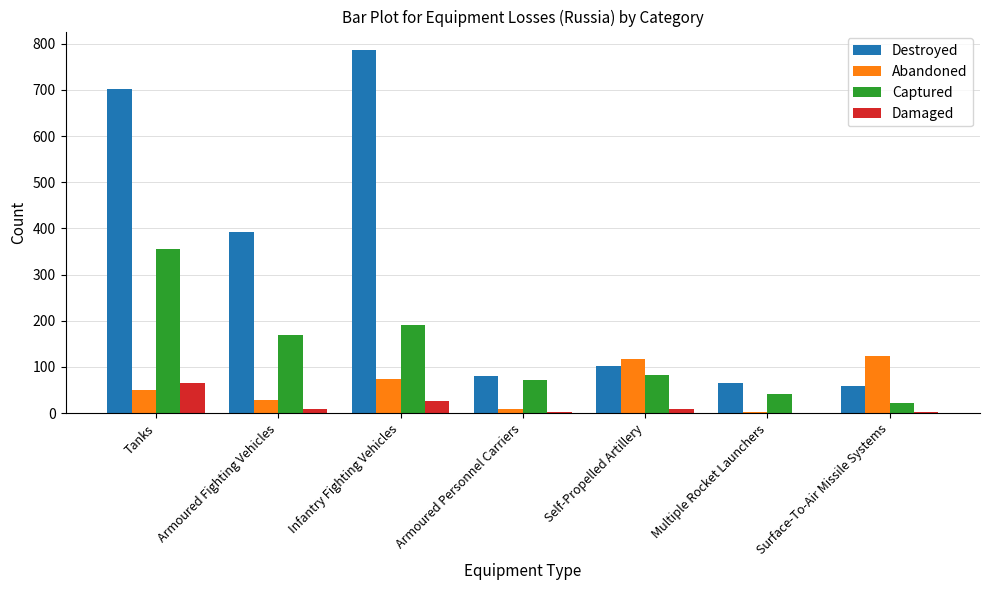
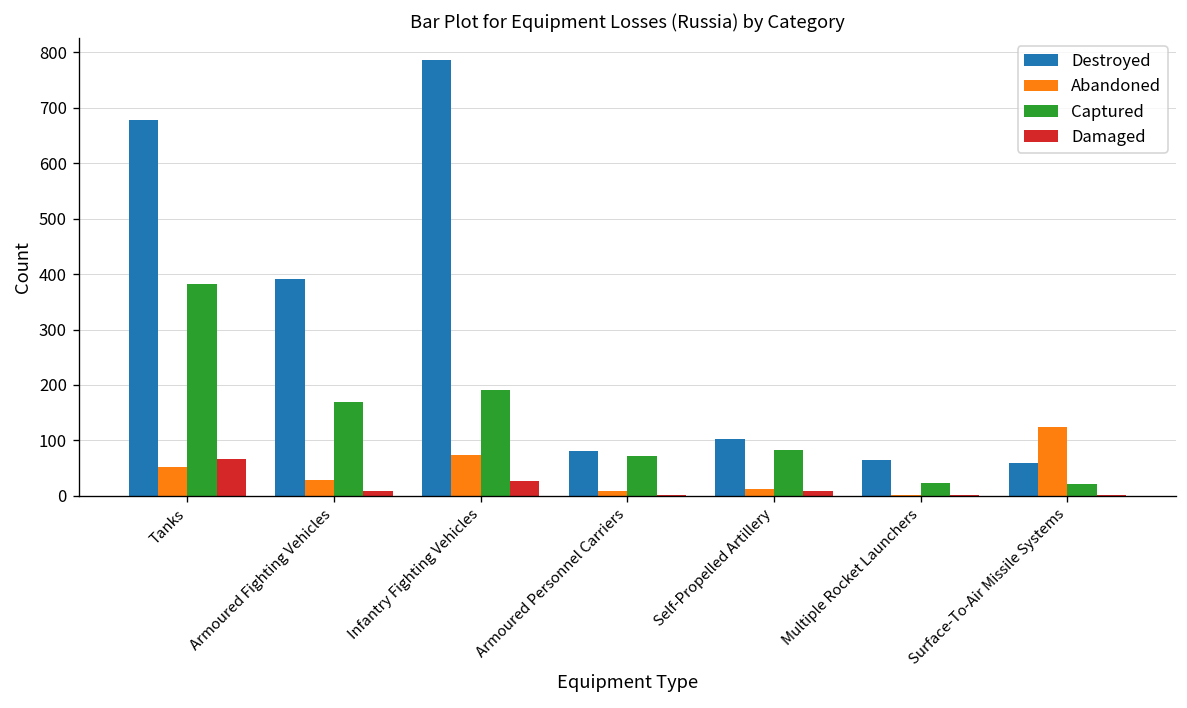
  {
    "Destroyed": {
-     "Tanks": 700,
+     "Tanks": 680,
      "Armoured Fighting Vehicles": 390,
      "Infantry Fighting Vehicles": 790,
      "Armoured Personnel Carriers": 80,
      "Self-Propelled Artillery": 100,
      "Multiple Rocket Launchers": 70,
      "Surface-To-Air Missile Systems": 60
    },
    "Abandoned": {
      "Tanks": 50,
      "Armoured Fighting Vehicles": 30,
      "Infantry Fighting Vehicles": 70,
      "Armoured Personnel Carriers": 10,
-     "Self-Propelled Artillery": 120,
+     "Self-Propelled Artillery": 10,
      "Surface-To-Air Missile Systems": 120
    },
    "Captured": {
-     "Tanks": 360,
+     "Tanks": 380,
      "Armoured Fighting Vehicles": 170,
      "Infantry Fighting Vehicles": 190,
      "Armoured Personnel Carriers": 70,
      "Self-Propelled Artillery": 80,
-     "Multiple Rocket Launchers": 40,
+     "Multiple Rocket Launchers": 20,
      "Surface-To-Air Missile Systems": 20
    },
    "Damaged": {
      "Tanks": 70,
      "Armoured Fighting Vehicles": 10,
      "Infantry Fighting Vehicles": 30,
      "Self-Propelled Artillery": 10
    }
  }
